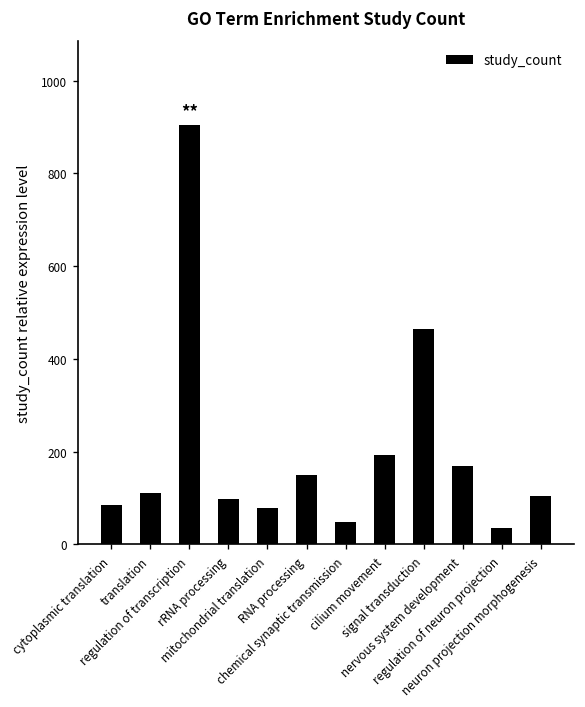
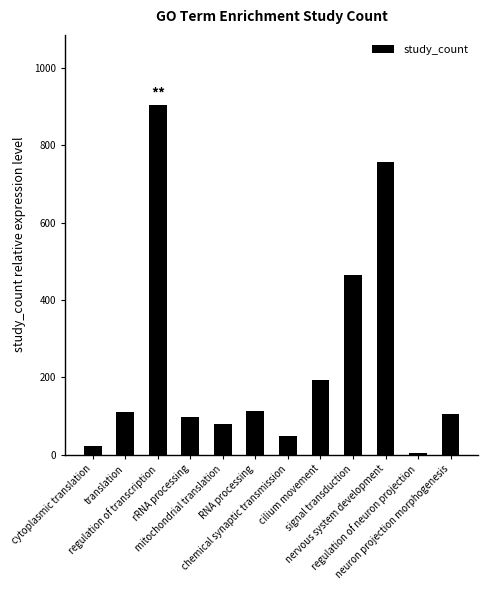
  {
-   "cytoplasmic translation": 90,
+   "cytoplasmic translation": 20,
    "translation": 110,
    "regulation of transcription": 910,
    "rRNA processing": 100,
    "mitochondrial translation": 80,
-   "RNA processing": 150,
+   "RNA processing": 110,
    "chemical synaptic transmission": 50,
    "cilium movement": 190,
    "signal transduction": 460,
-   "nervous system development": 170,
-   "regulation of neuron projection": 40,
+   "nervous system development": 760,
+   "regulation of neuron projection": 10,
    "neuron projection morphogenesis": 110
  }
